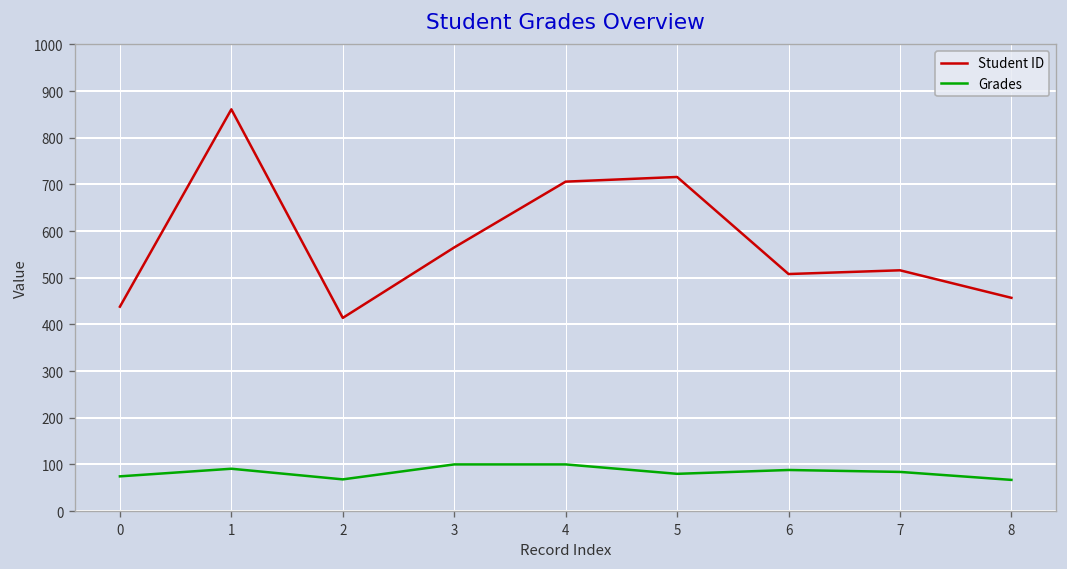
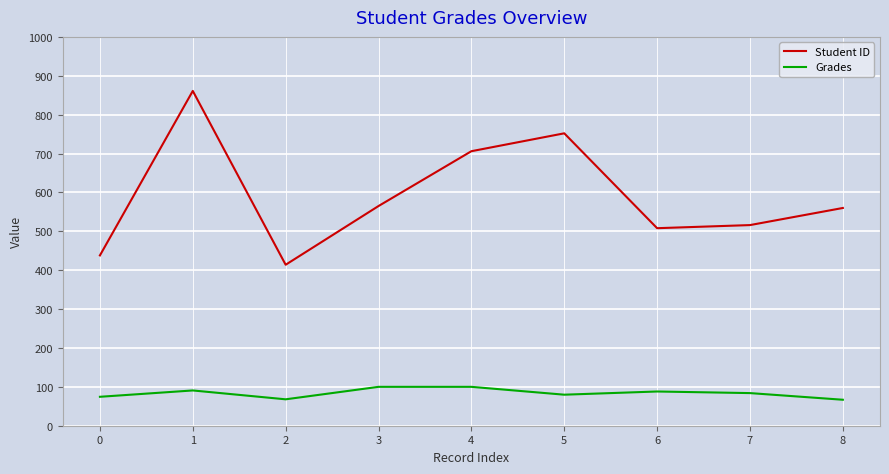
  {
    "Student ID": {
      "0": 440,
      "1": 860,
      "2": 410,
      "3": 570,
      "4": 710,
-     "5": 720,
+     "5": 750,
      "6": 510,
      "7": 520,
-     "8": 460
+     "8": 560
    },
    "Grades": {
      "0": 70,
      "1": 90,
      "2": 70,
      "3": 100,
      "4": 100,
      "5": 80,
      "6": 90,
      "7": 80,
      "8": 70
    }
  }
